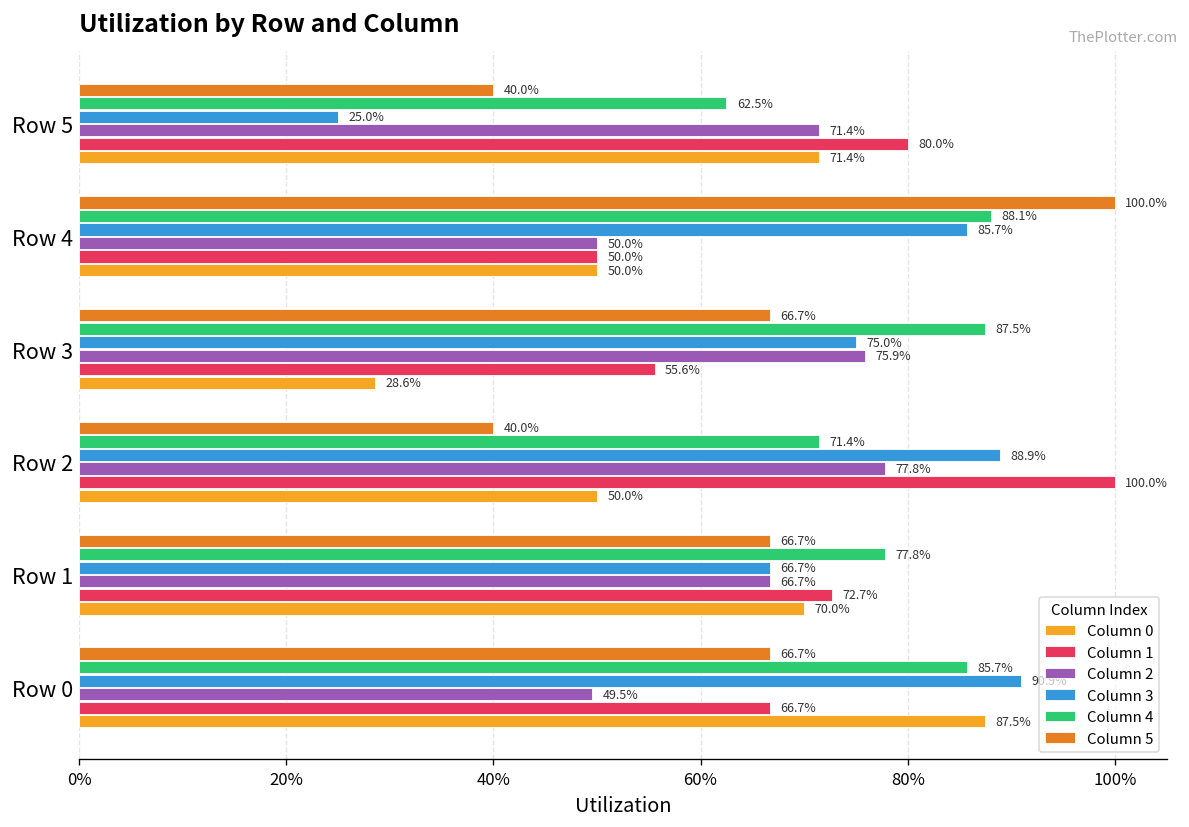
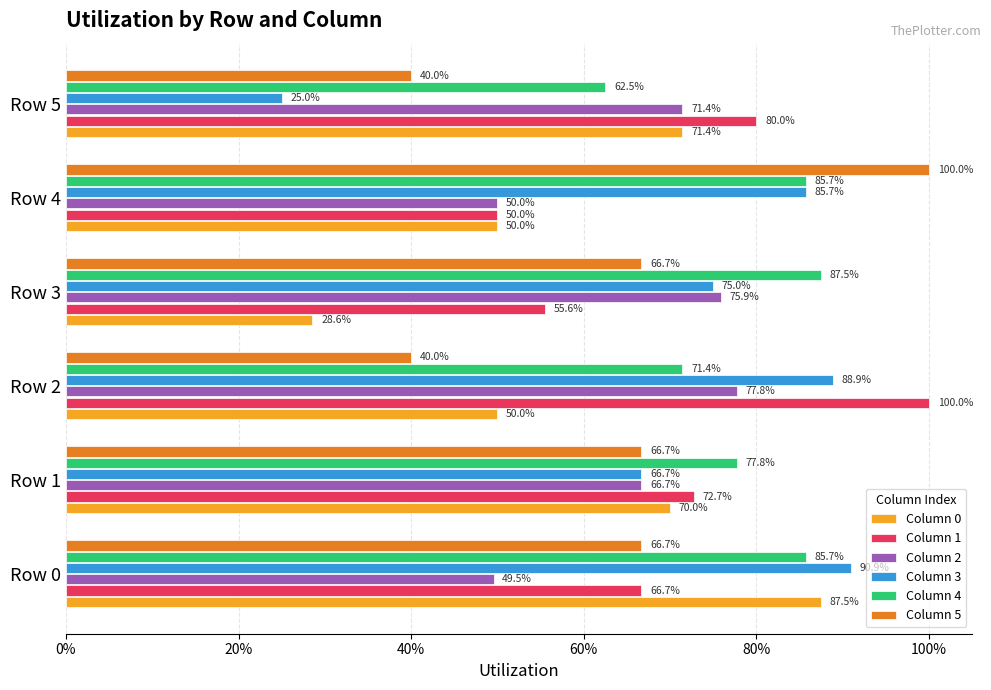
  {
    "Column 1": {
      "Row 5": "80.0%",
      "Row 4": "50.0%",
      "Row 3": "55.6%",
      "Row 2": "100.0%",
      "Row 1": "72.7%",
      "Row 0": "66.7%"
    },
    "Column 2": {
      "Row 5": "71.4%",
      "Row 4": "50.0%",
      "Row 3": "75.9%",
      "Row 2": "77.8%",
      "Row 1": "66.7%",
      "Row 0": "49.5%"
    },
    "Column 3": {
      "Row 5": "25.0%",
      "Row 4": "85.7%",
      "Row 3": "75.0%",
      "Row 2": "88.9%",
      "Row 1": "66.7%"
    },
    "Column 4": {
      "Row 5": "62.5%",
-     "Row 4": "88.1%",
+     "Row 4": "85.7%",
      "Row 3": "87.5%",
      "Row 2": "71.4%",
      "Row 1": "77.8%",
      "Row 0": "85.7%"
    }
  }
